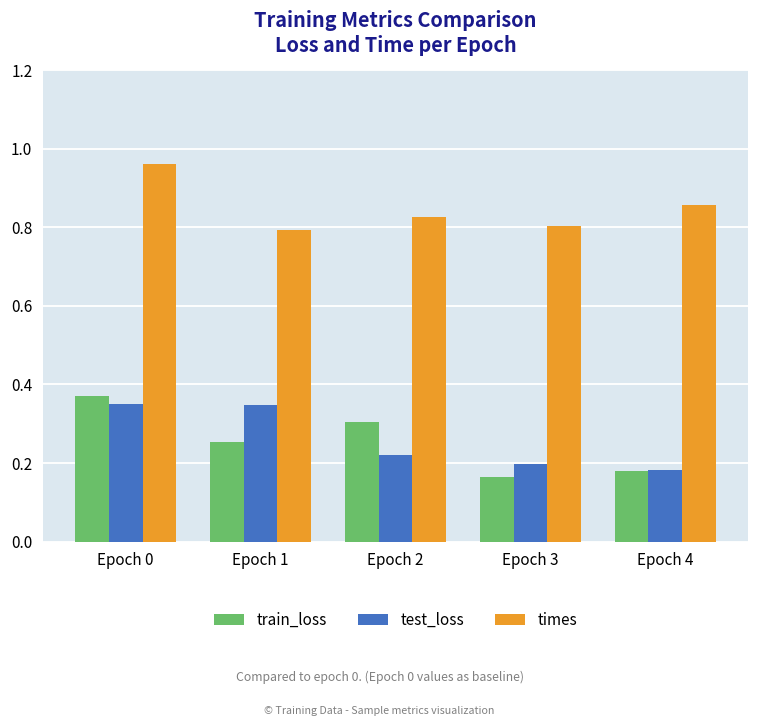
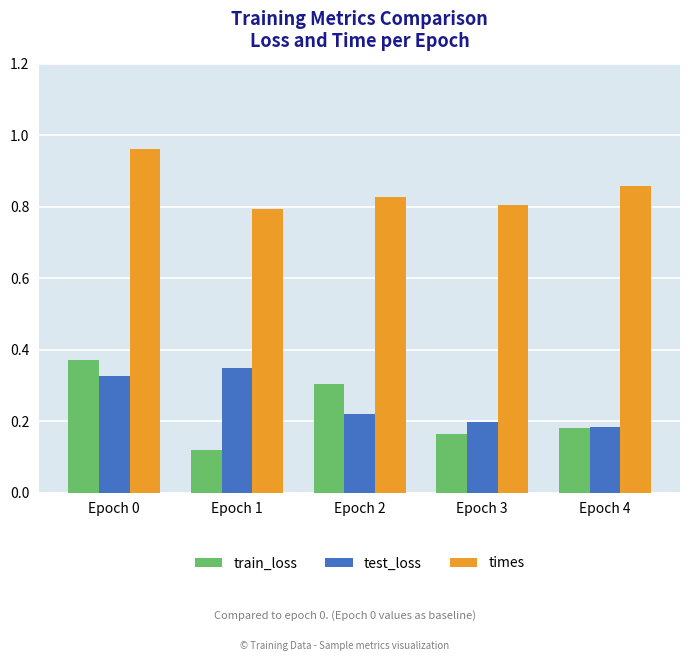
  {
    "train_loss": {
      "Epoch 0": 0.37,
-     "Epoch 1": 0.25,
+     "Epoch 1": 0.12,
      "Epoch 2": 0.30,
      "Epoch 3": 0.16,
      "Epoch 4": 0.18
    },
    "test_loss": {
-     "Epoch 0": 0.35,
+     "Epoch 0": 0.33,
      "Epoch 1": 0.35,
      "Epoch 2": 0.22,
      "Epoch 3": 0.20,
      "Epoch 4": 0.18
    },
    "times": {
      "Epoch 0": 0.96,
      "Epoch 1": 0.79,
      "Epoch 2": 0.83,
      "Epoch 3": 0.80,
      "Epoch 4": 0.86
    }
  }
